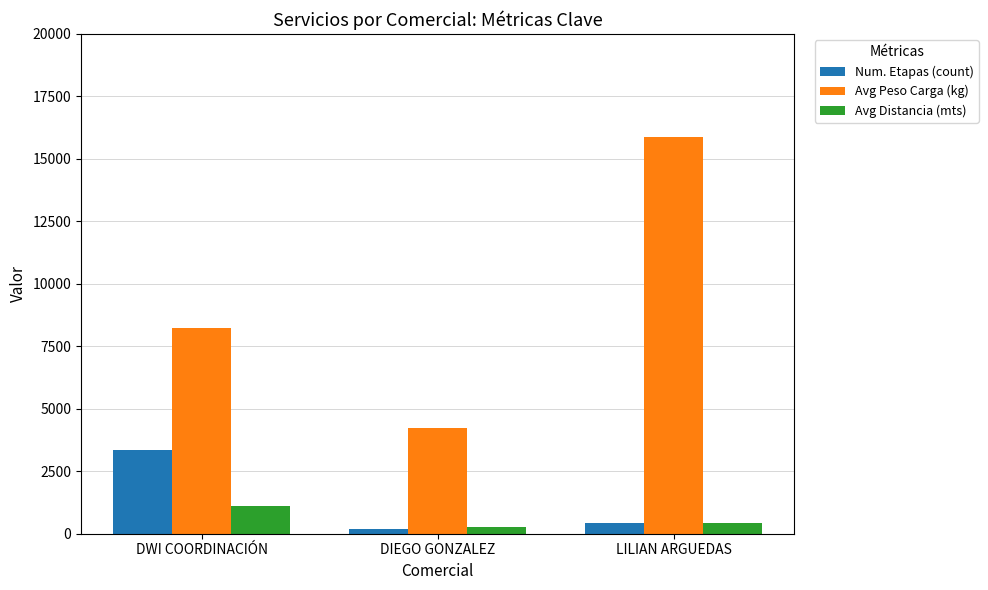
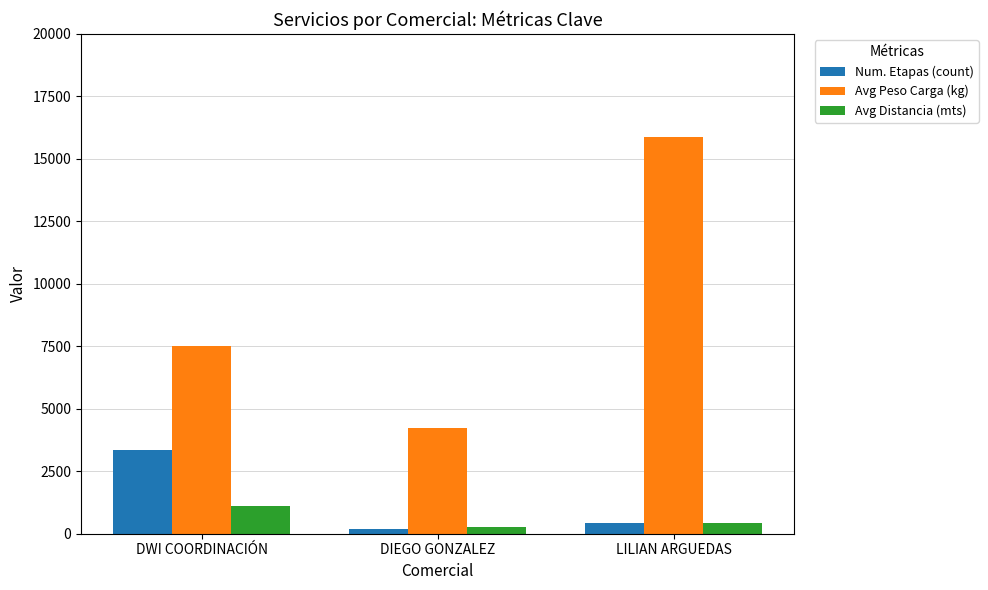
  {
    "Num. Etapas (count)": {
      "DWI COORDINACIÓN": 3300,
      "DIEGO GONZALEZ": 200,
      "LILIAN ARGUEDAS": 400
    },
    "Avg Peso Carga (kg)": {
-     "DWI COORDINACIÓN": 8200,
+     "DWI COORDINACIÓN": 7500,
      "DIEGO GONZALEZ": 4200,
      "LILIAN ARGUEDAS": 15900
    },
    "Avg Distancia (mts)": {
      "DWI COORDINACIÓN": 1100,
      "DIEGO GONZALEZ": 300,
      "LILIAN ARGUEDAS": 400
    }
  }
